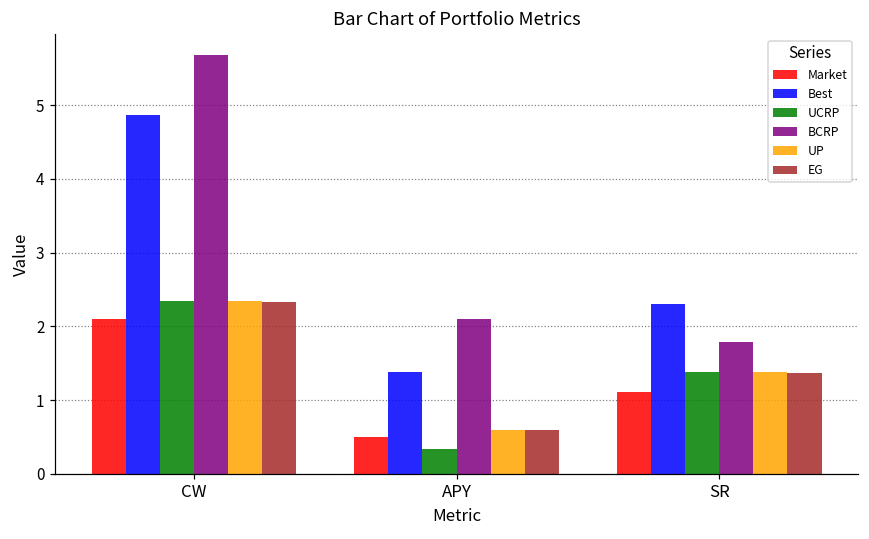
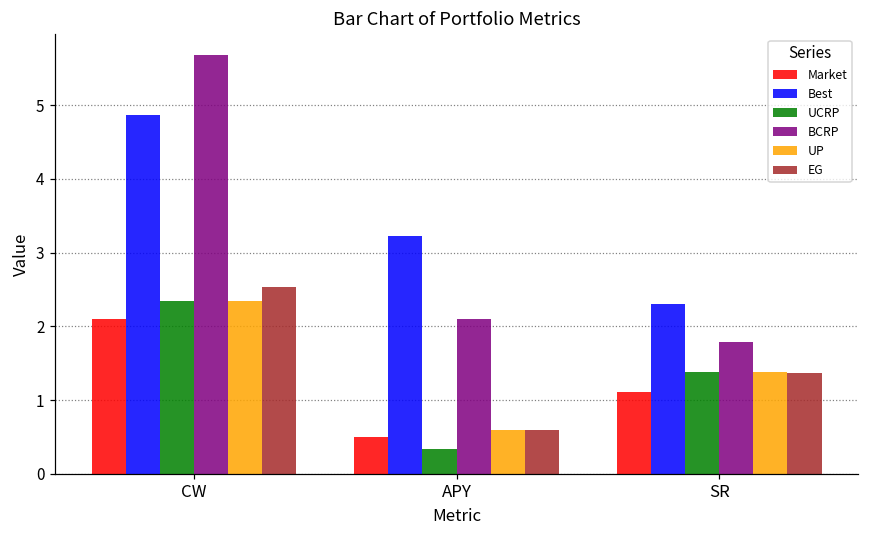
  {
    "Market": {
      "CW": 2.1,
      "APY": 0.5,
      "SR": 1.1
    },
    "Best": {
      "CW": 4.9,
-     "APY": 1.4,
+     "APY": 3.2,
      "SR": 2.3
    },
    "UCRP": {
      "CW": 2.3,
      "APY": 0.3,
      "SR": 1.4
    },
    "BCRP": {
      "CW": 5.7,
      "APY": 2.1,
      "SR": 1.8
    },
    "UP": {
      "CW": 2.3,
      "APY": 0.6,
      "SR": 1.4
    },
    "EG": {
-     "CW": 2.3,
+     "CW": 2.5,
      "APY": 0.6,
      "SR": 1.4
    }
  }
